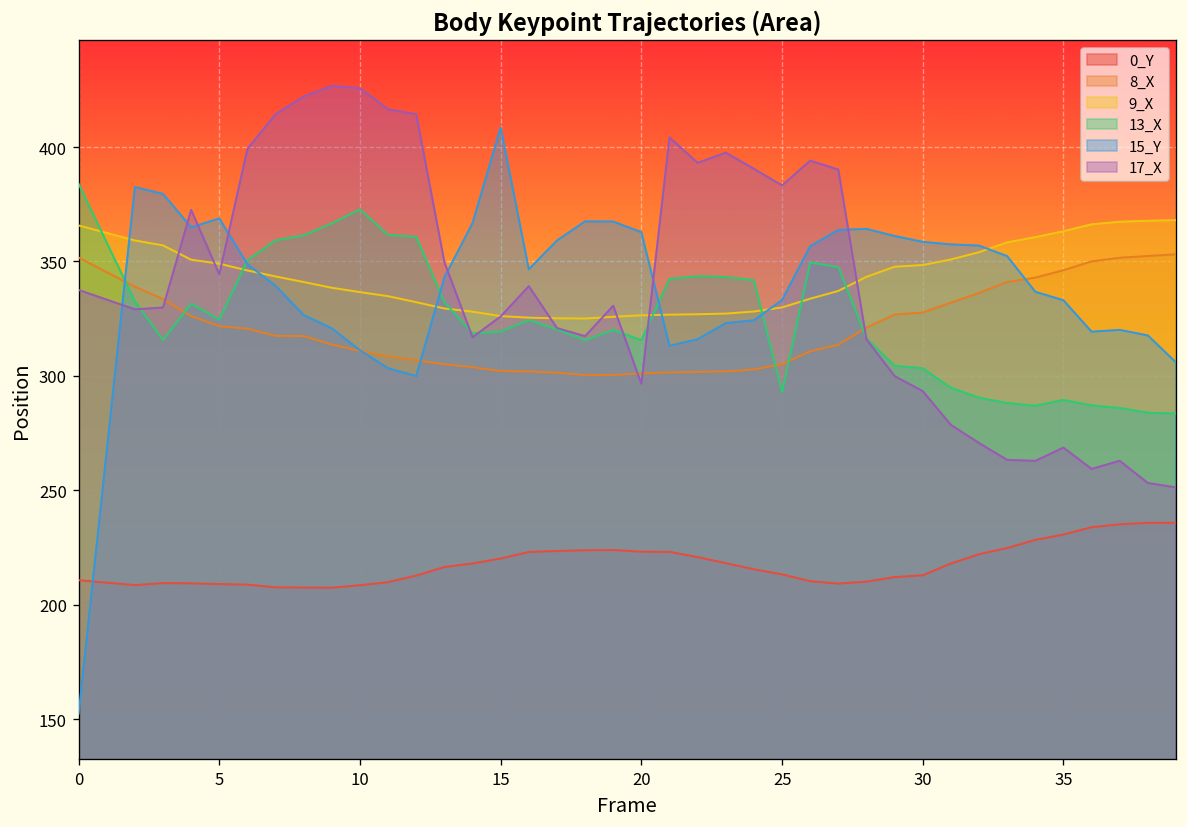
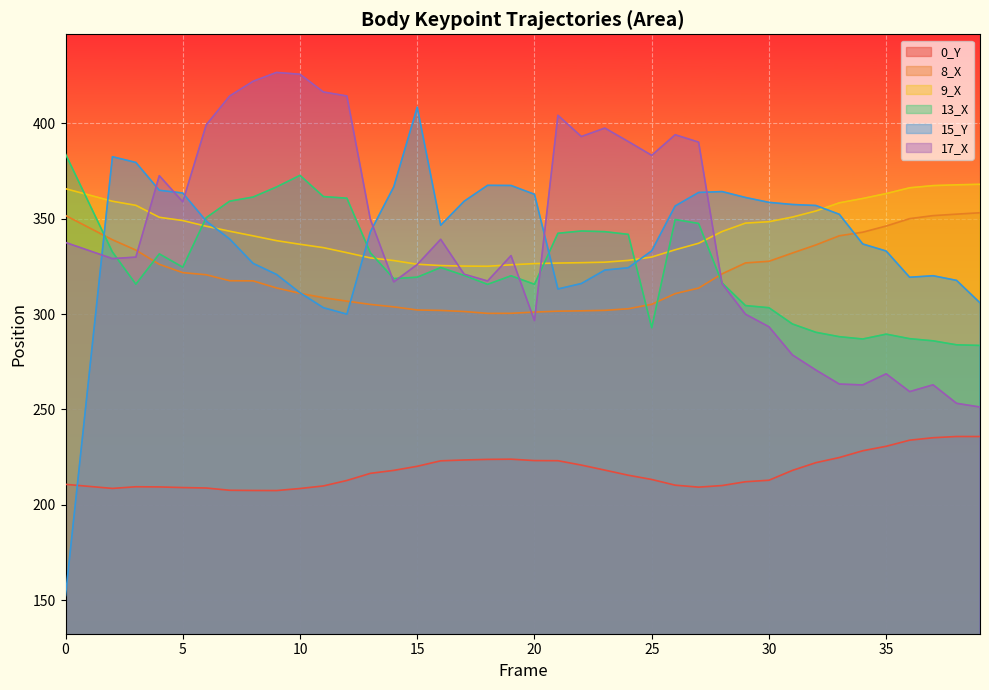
  {
    "13_X": {
      "0": 384,
      "5": 325,
      "10": 373,
      "15": 319,
      "20": 316,
      "25": 293,
      "30": 303,
      "35": 289
    },
    "15_Y": {
      "0": 152,
-     "5": 369,
+     "5": 363,
      "15": 408,
      "20": 363,
      "25": 333,
      "30": 359,
      "35": 333
    },
    "17_X": {
      "0": 338,
-     "5": 344,
+     "5": 359,
      "10": 426,
      "20": 297,
      "25": 383,
      "30": 293,
      "35": 269
    }
  }
